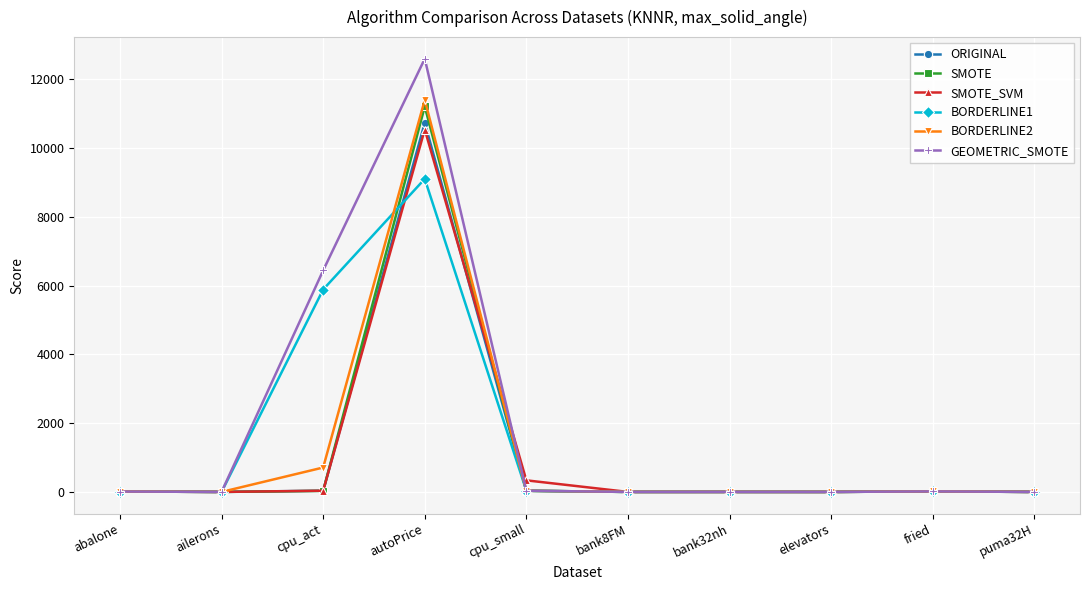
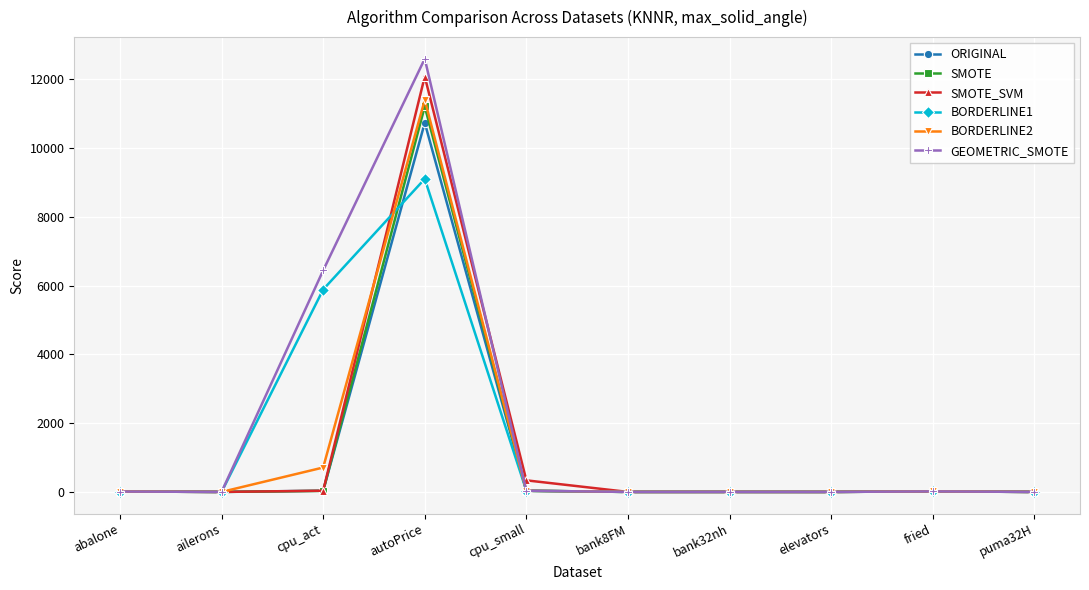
  {
    "ORIGINAL": {
      "autoPrice": 10700
    },
    "SMOTE": {
      "autoPrice": 11200
    },
    "SMOTE_SVM": {
-     "autoPrice": 10500,
+     "autoPrice": 12100,
      "cpu_small": 300
    },
    "BORDERLINE1": {
      "cpu_act": 5900,
      "autoPrice": 9100
    },
    "BORDERLINE2": {
      "cpu_act": 700,
      "autoPrice": 11400
    },
    "GEOMETRIC_SMOTE": {
      "cpu_act": 6400,
      "autoPrice": 12600
    }
  }
